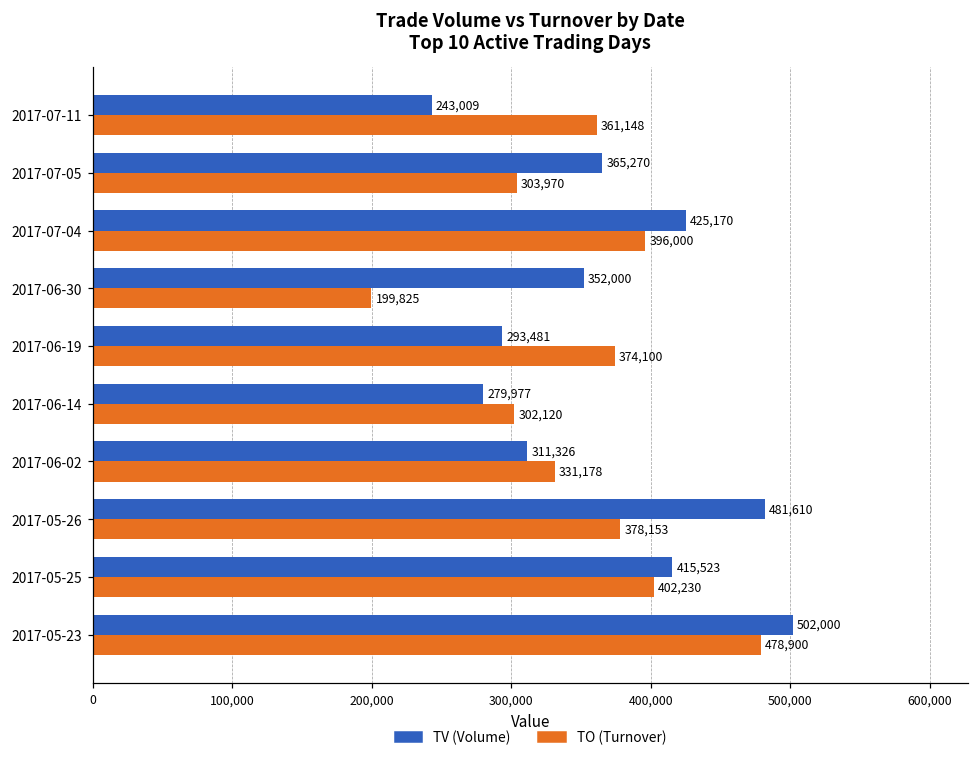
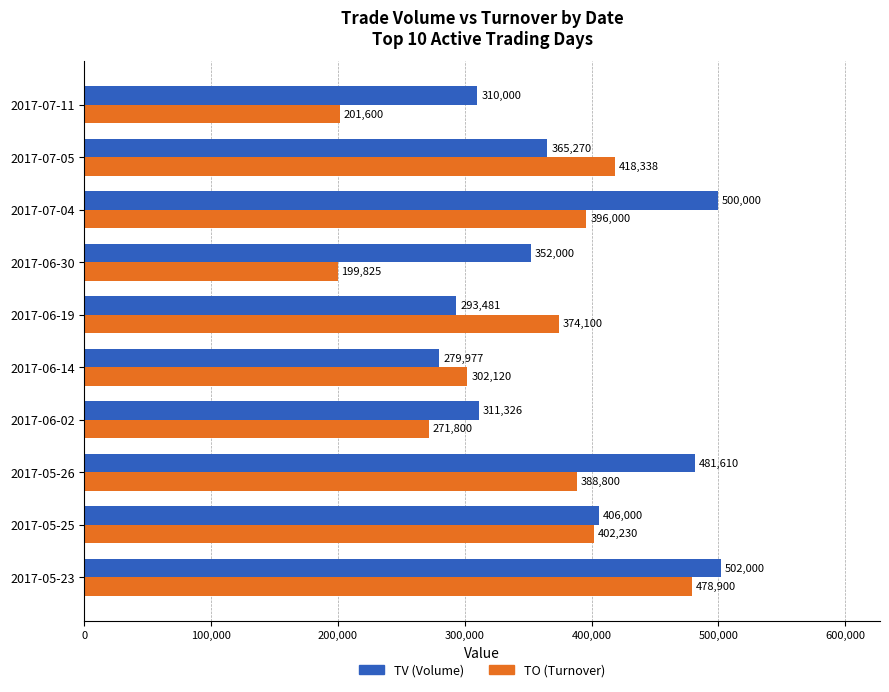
  {
    "TV (Volume)": {
-     "2017-07-11": "243,009",
+     "2017-07-11": "310,000",
      "2017-07-05": "365,270",
-     "2017-07-04": "425,170",
+     "2017-07-04": "500,000",
      "2017-06-30": "352,000",
      "2017-06-19": "293,481",
      "2017-06-14": "279,977",
      "2017-06-02": "311,326",
      "2017-05-26": "481,610",
-     "2017-05-25": "415,523",
+     "2017-05-25": "406,000",
      "2017-05-23": "502,000"
    },
    "TO (Turnover)": {
-     "2017-07-11": "361,148",
-     "2017-07-05": "303,970",
+     "2017-07-11": "201,600",
+     "2017-07-05": "418,338",
      "2017-07-04": "396,000",
      "2017-06-30": "199,825",
      "2017-06-19": "374,100",
      "2017-06-14": "302,120",
-     "2017-06-02": "331,178",
-     "2017-05-26": "378,153",
+     "2017-06-02": "271,800",
+     "2017-05-26": "388,800",
      "2017-05-25": "402,230",
      "2017-05-23": "478,900"
    }
  }
